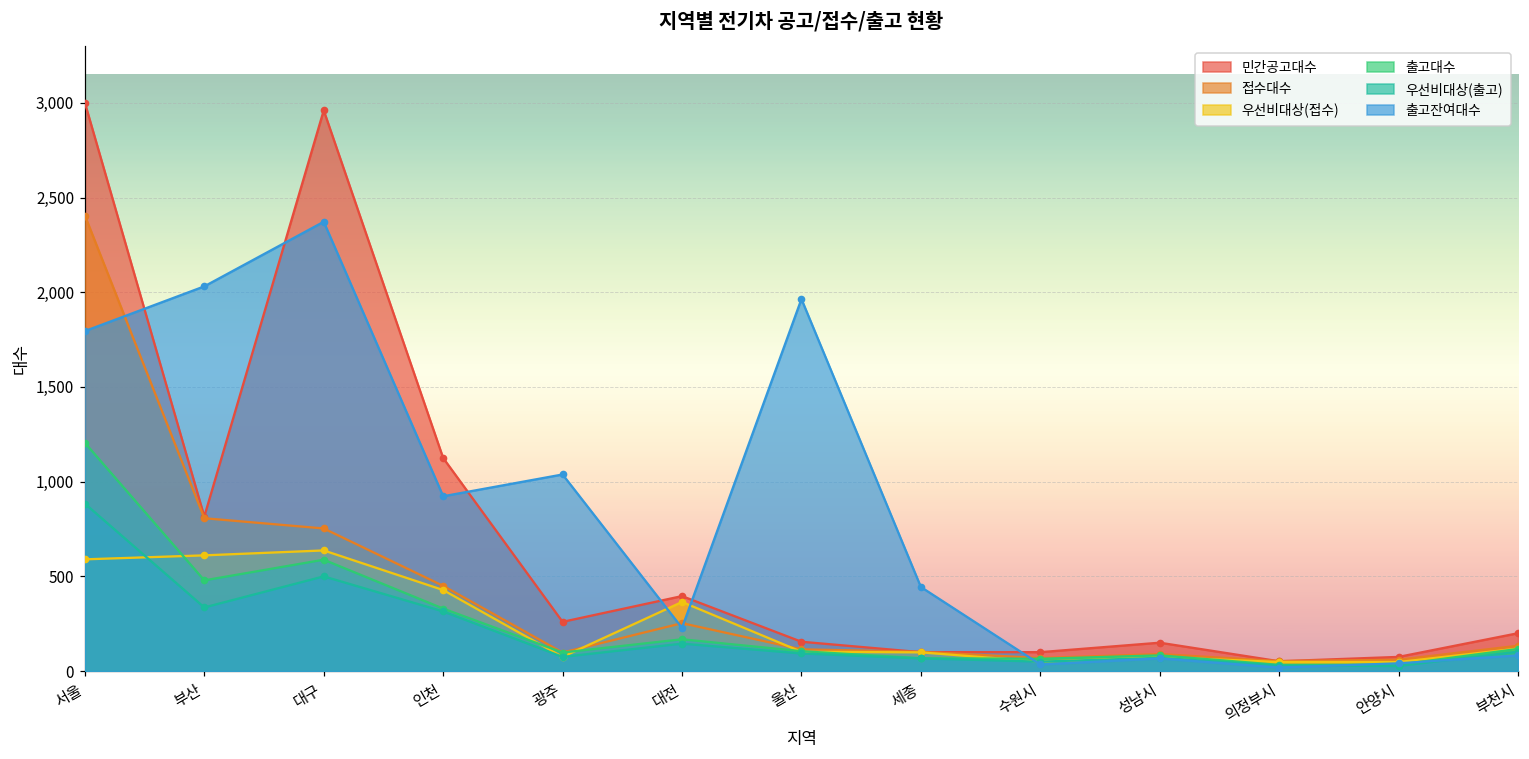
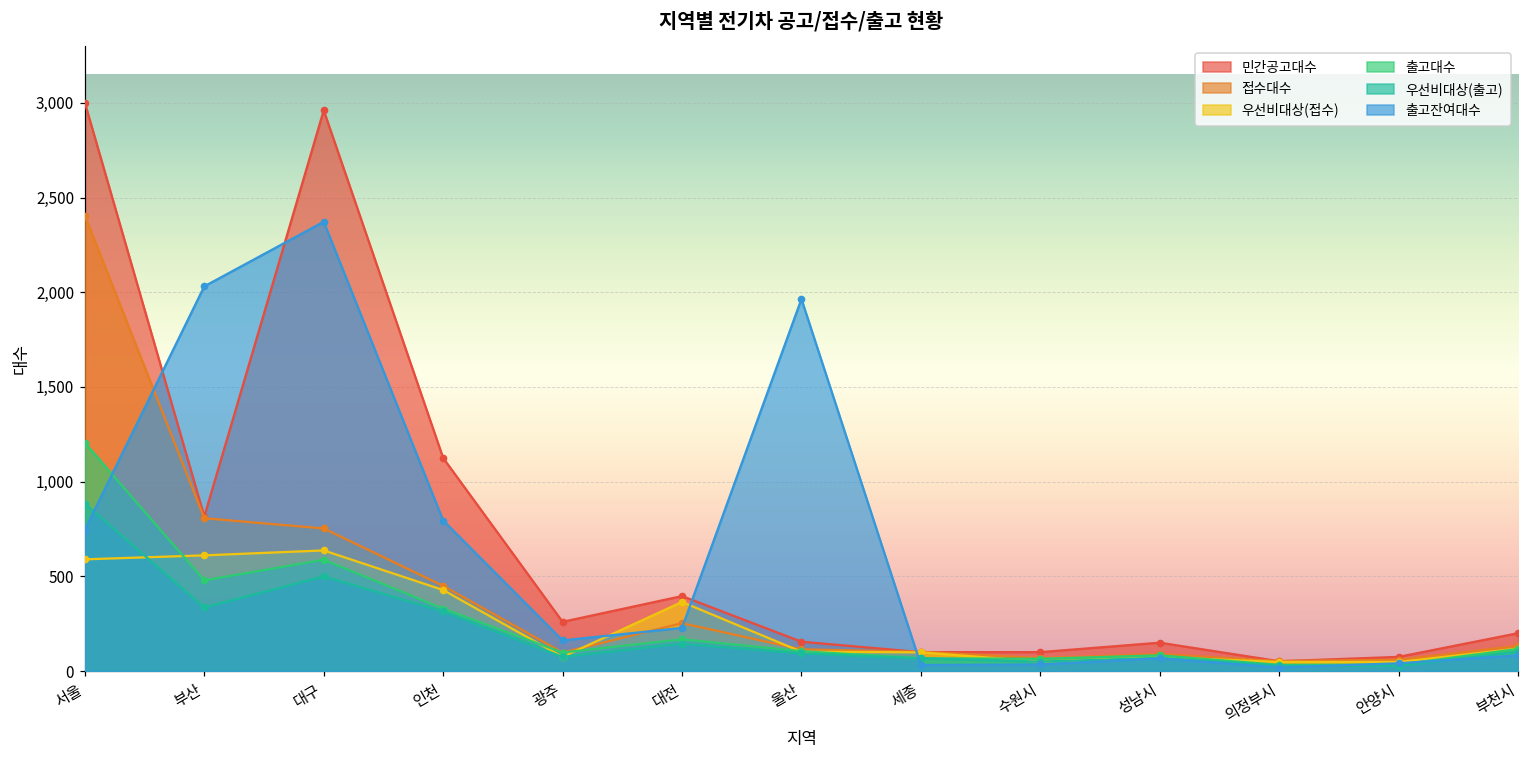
  {
    "우선비대상(접수)": {
      "서울": "590",
      "부산": "610",
      "대구": "640",
      "인천": "430",
      "대전": "370"
    },
    "출고잔여대수": {
-     "서울": "1,800",
+     "서울": "750",
      "부산": "2,030",
      "대구": "2,370",
-     "인천": "920",
-     "광주": "1,040",
+     "인천": "800",
+     "광주": "160",
      "대전": "230",
      "울산": "1,960",
-     "세종": "440",
+     "세종": "30",
      "수원시": "40",
      "부천시": "80"
    }
  }
